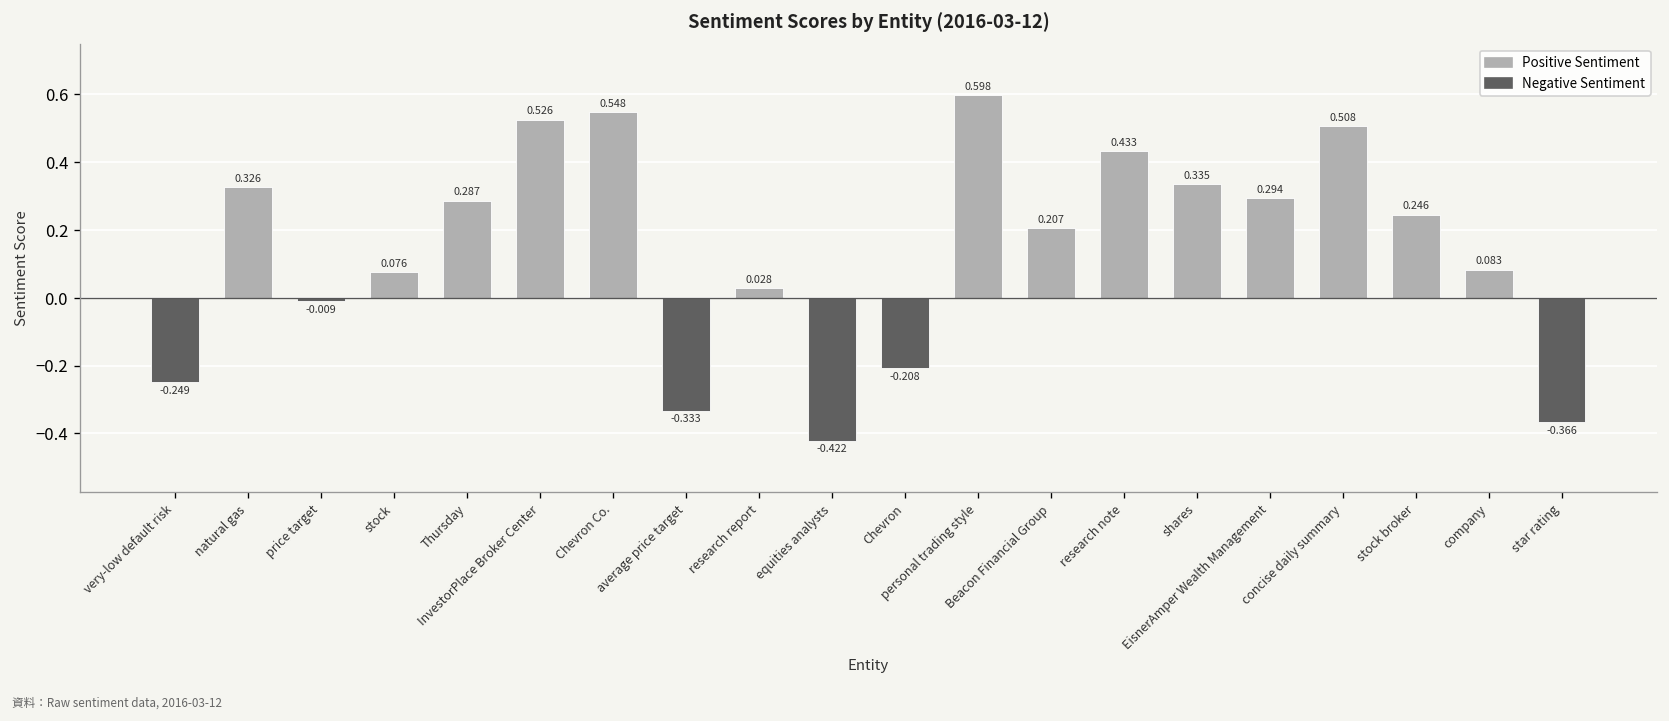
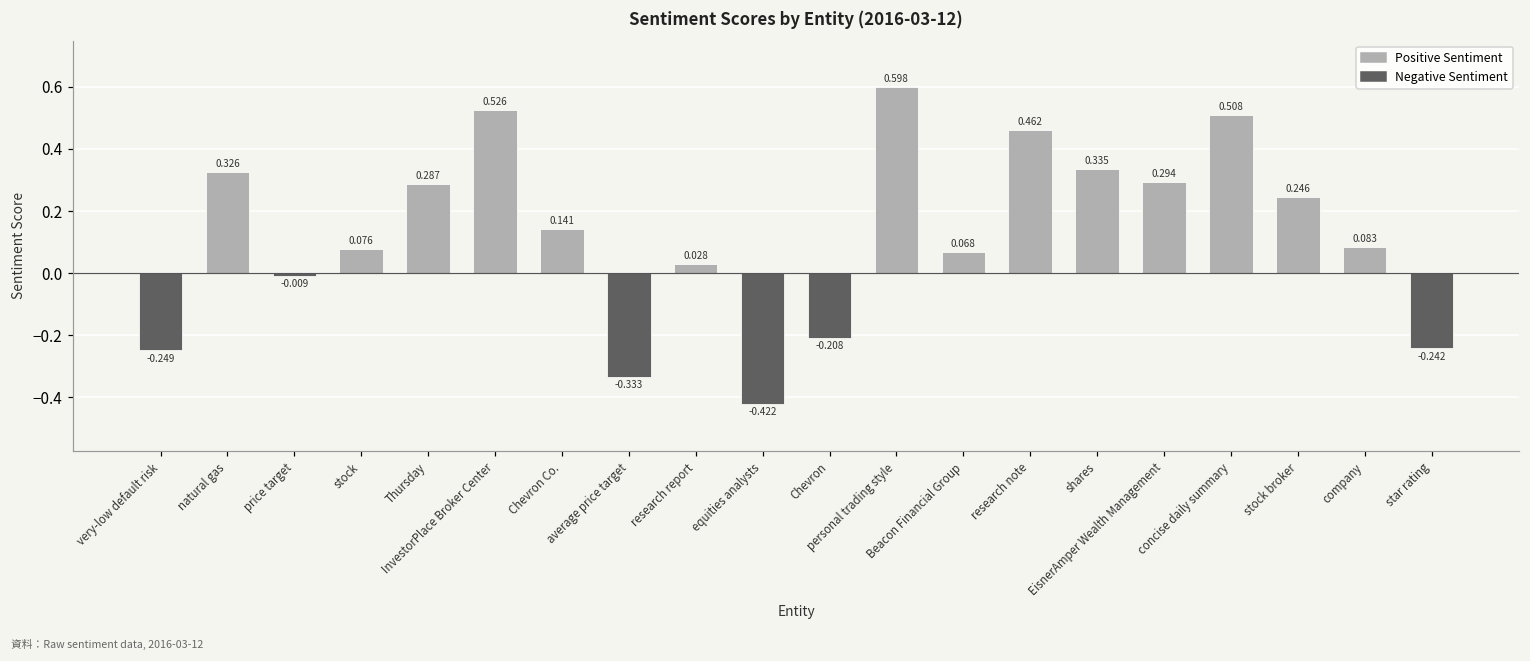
  {
    "very-low default risk": -0.249,
    "natural gas": 0.326,
    "price target": -0.009,
    "stock": 0.076,
    "Thursday": 0.287,
    "InvestorPlace Broker Center": 0.526,
-   "Chevron Co.": 0.548,
+   "Chevron Co.": 0.141,
    "average price target": -0.333,
    "research report": 0.028,
    "equities analysts": -0.422,
    "Chevron": -0.208,
    "personal trading style": 0.598,
-   "Beacon Financial Group": 0.207,
-   "research note": 0.433,
+   "Beacon Financial Group": 0.068,
+   "research note": 0.462,
    "shares": 0.335,
    "EisnerAmper Wealth Management": 0.294,
    "concise daily summary": 0.508,
    "stock broker": 0.246,
    "company": 0.083,
-   "star rating": -0.366
+   "star rating": -0.242
  }
